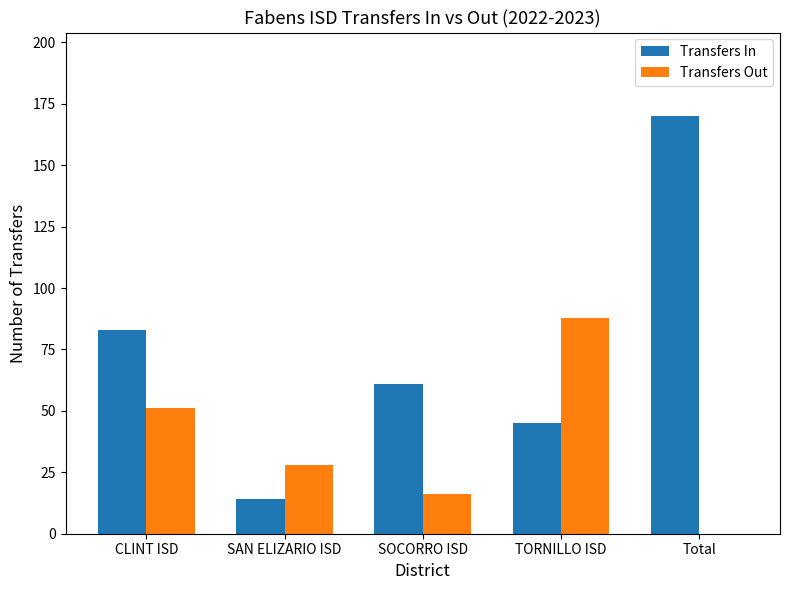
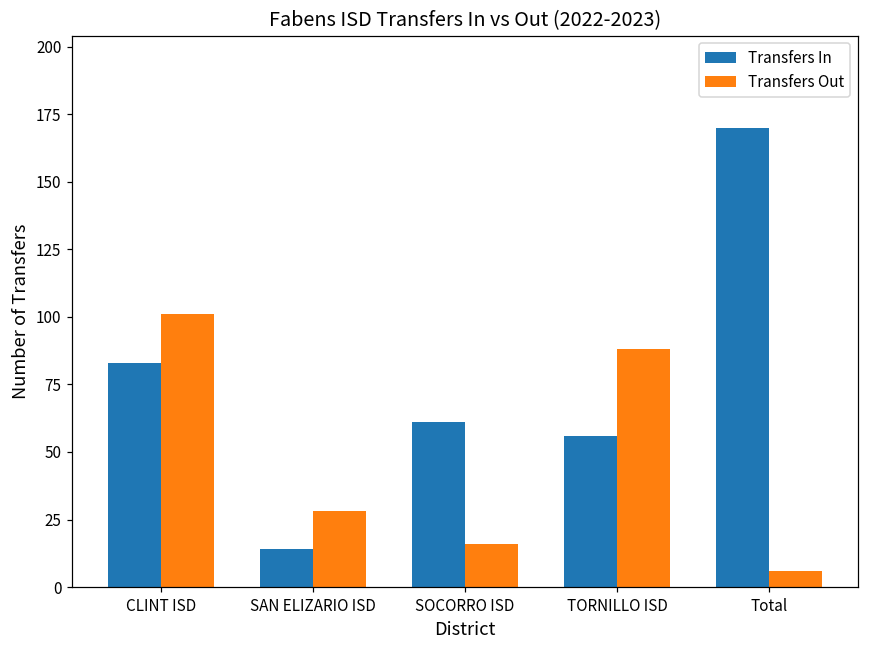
  {
    "Transfers In": {
      "CLINT ISD": 83,
      "SAN ELIZARIO ISD": 14,
      "SOCORRO ISD": 61,
-     "TORNILLO ISD": 45,
+     "TORNILLO ISD": 56,
      "Total": 170
    },
    "Transfers Out": {
-     "CLINT ISD": 51,
+     "CLINT ISD": 101,
      "SAN ELIZARIO ISD": 28,
      "SOCORRO ISD": 16,
      "TORNILLO ISD": 88,
-     "Total": 0
+     "Total": 6
    }
  }
